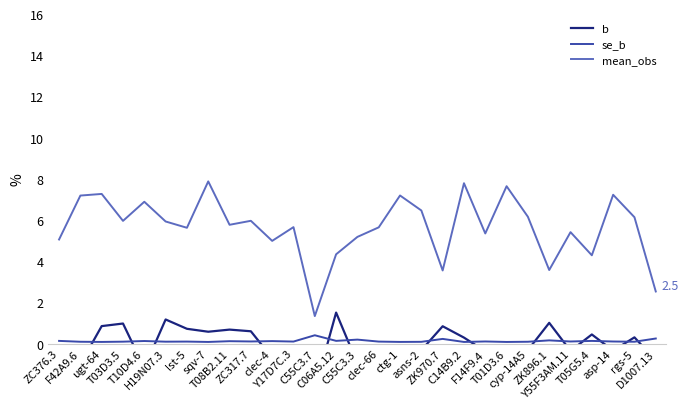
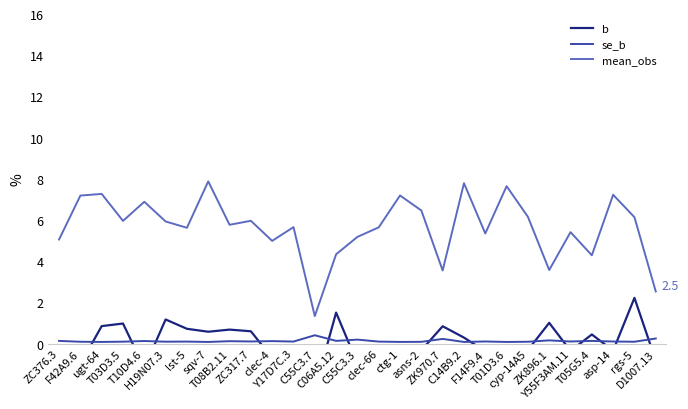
  {
    "b": {
      "ugt-64": 0.8,
      "T03D3.5": 1.0,
      "H19N07.3": 1.2,
      "lst-5": 0.7,
      "sqv-7": 0.6,
      "T08B2.11": 0.7,
      "ZC317.7": 0.6,
      "C06A5.12": 1.5,
      "ZK970.7": 0.8,
      "C14B9.2": 0.3,
      "ZK896.1": 1.0,
      "T05G5.4": 0.4,
-     "rgs-5": 0.3
+     "rgs-5": 2.2
    }
  }
